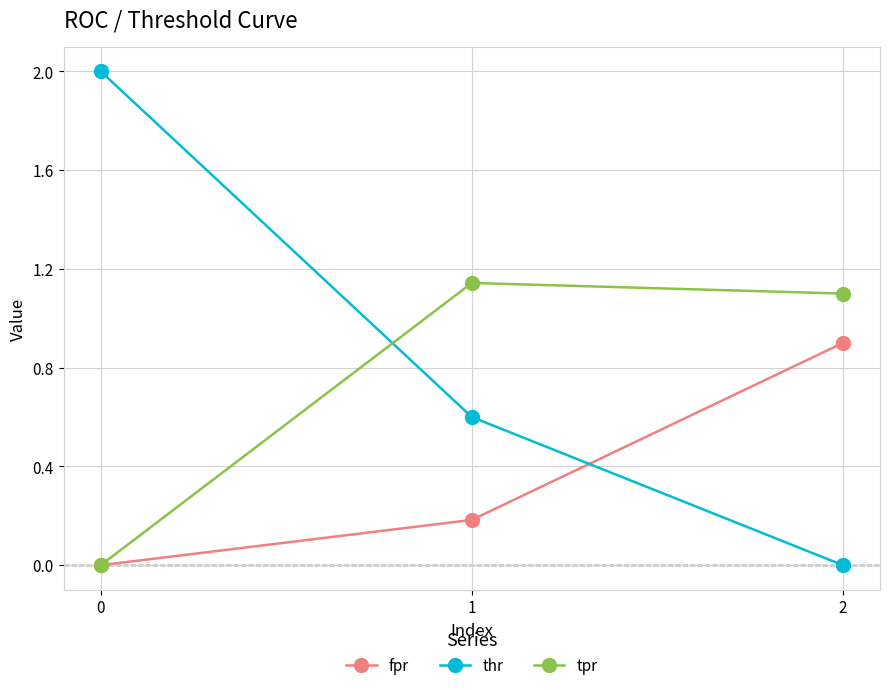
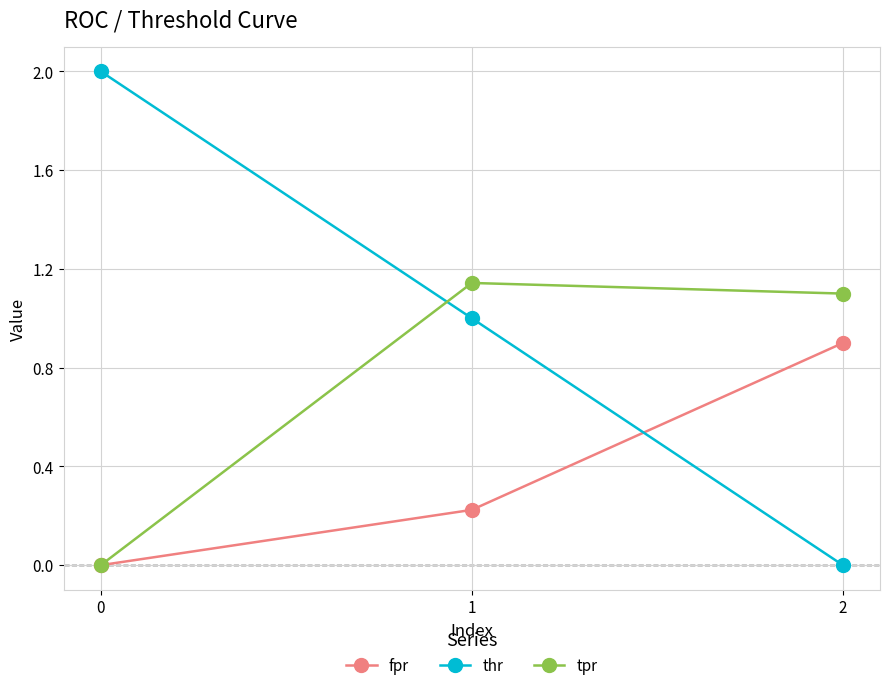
  {
    "fpr": {
-     "1": 0.18,
+     "1": 0.22,
      "2": 0.90
    },
    "thr": {
      "0": 2.0,
-     "1": 0.6,
+     "1": 1.0,
      "2": 0.0
    },
    "tpr": {
      "1": 1.14,
      "2": 1.10
    }
  }
